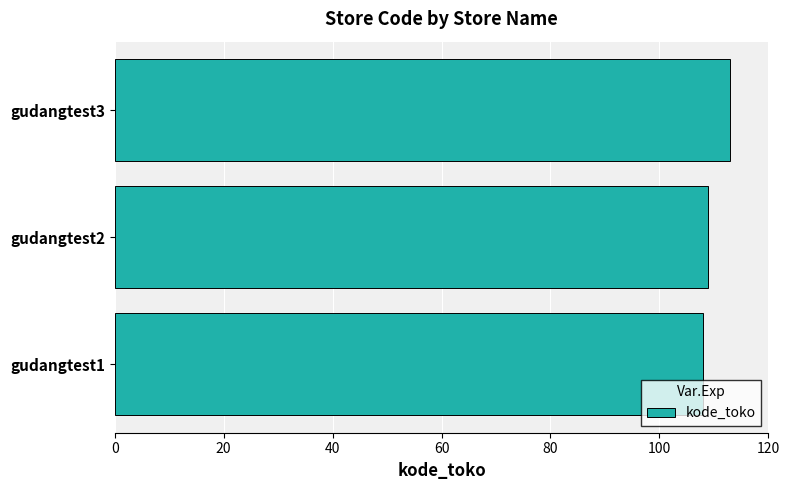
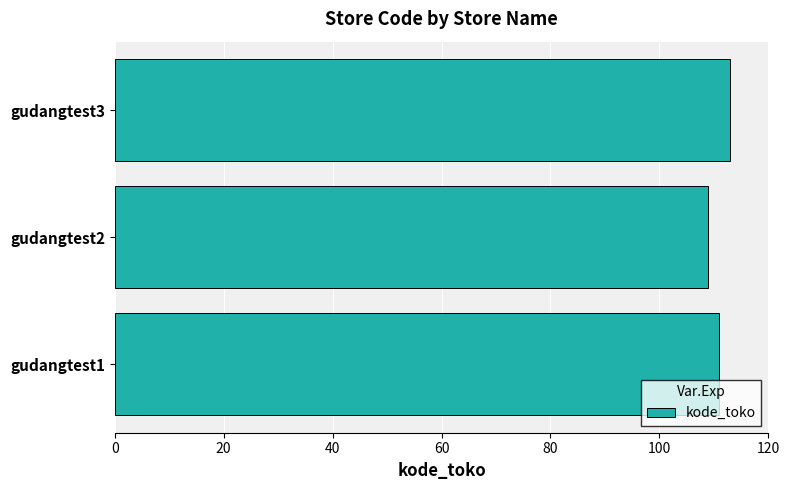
  {
    "gudangtest3": 113,
    "gudangtest2": 109,
-   "gudangtest1": 108
+   "gudangtest1": 111
  }
